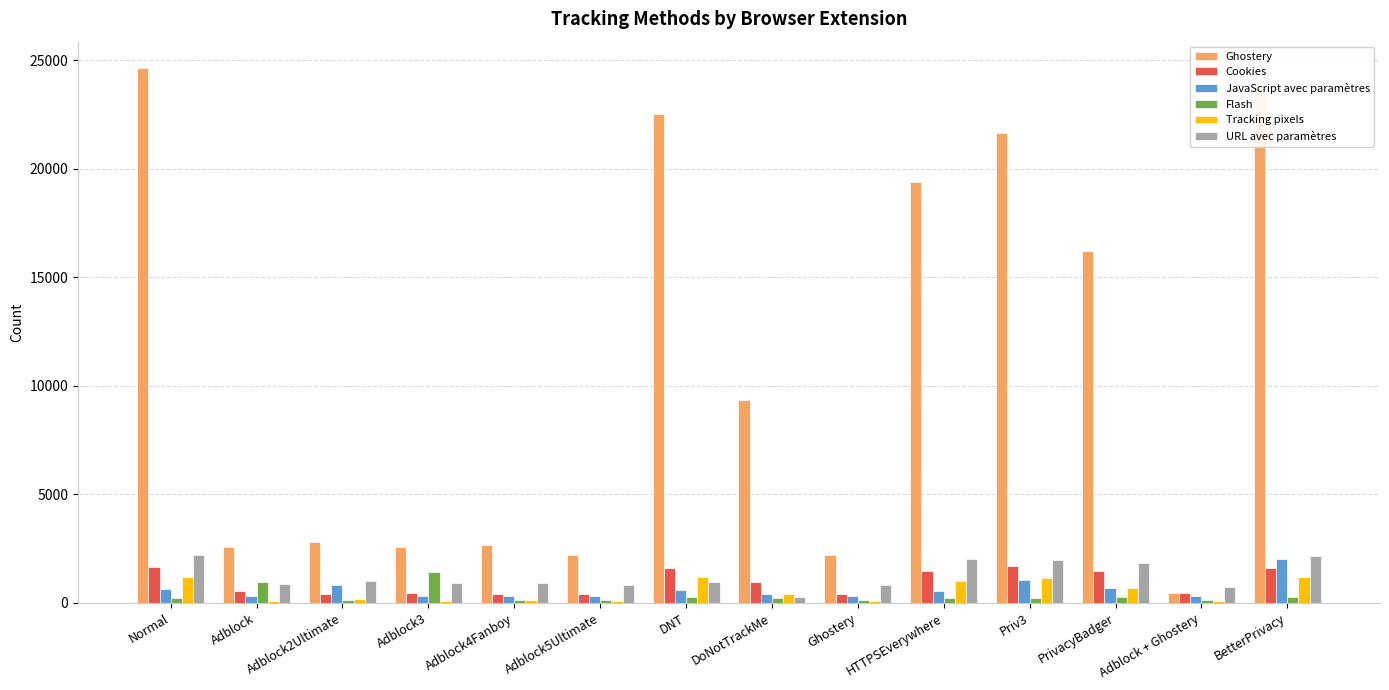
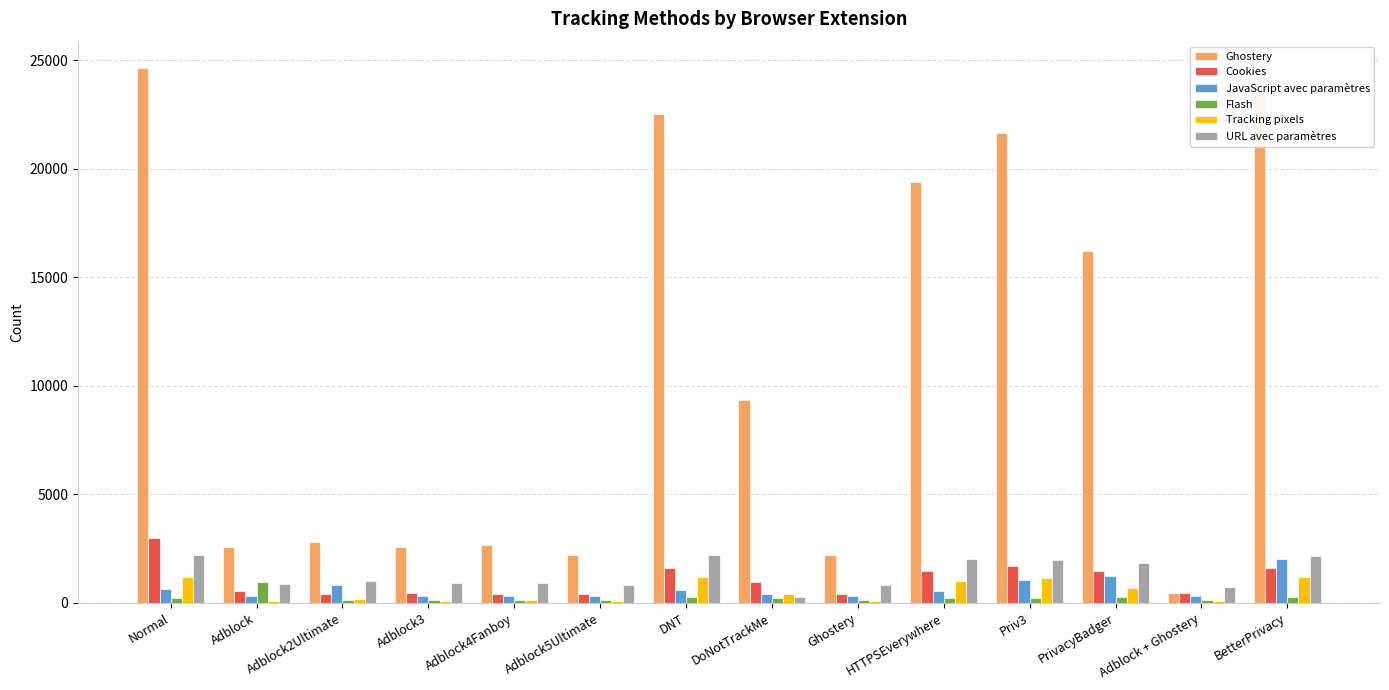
  {
    "Ghostery": {
      "Normal": 24600,
      "Adblock": 2600,
      "Adblock2Ultimate": 2800,
      "Adblock3": 2600,
      "Adblock4Fanboy": 2600,
      "Adblock5Ultimate": 2200,
      "DNT": 22500,
      "DoNotTrackMe": 9300,
      "Ghostery": 2200,
      "HTTPSEverywhere": 19400,
      "Priv3": 21700,
      "PrivacyBadger": 16200,
      "Adblock + Ghostery": 400
    },
    "Cookies": {
-     "Normal": 1700,
+     "Normal": 3000,
      "Adblock": 500,
      "Adblock2Ultimate": 400,
      "Adblock3": 500,
      "Adblock4Fanboy": 400,
      "Adblock5Ultimate": 400,
      "DNT": 1600,
      "DoNotTrackMe": 1000,
      "Ghostery": 400,
      "HTTPSEverywhere": 1500,
      "Priv3": 1700,
      "PrivacyBadger": 1500,
      "Adblock + Ghostery": 500,
      "BetterPrivacy": 1600
    },
    "JavaScript avec paramètres": {
      "Normal": 600,
      "Adblock": 300,
      "Adblock2Ultimate": 800,
      "Adblock3": 300,
      "Adblock4Fanboy": 300,
      "Adblock5Ultimate": 300,
      "DNT": 600,
      "DoNotTrackMe": 400,
      "Ghostery": 300,
      "HTTPSEverywhere": 500,
      "Priv3": 1000,
-     "PrivacyBadger": 700,
+     "PrivacyBadger": 1200,
      "Adblock + Ghostery": 300,
      "BetterPrivacy": 2000
    },
    "Flash": {
      "Normal": 200,
      "Adblock": 1000,
      "Adblock2Ultimate": 100,
-     "Adblock3": 1400,
+     "Adblock3": 100,
      "Adblock4Fanboy": 100,
      "Adblock5Ultimate": 100,
      "DNT": 300,
      "DoNotTrackMe": 200,
      "Ghostery": 100,
      "HTTPSEverywhere": 200,
      "Priv3": 200,
      "PrivacyBadger": 300,
      "Adblock + Ghostery": 100,
      "BetterPrivacy": 300
    },
    "Tracking pixels": {
      "Normal": 1200,
      "Adblock2Ultimate": 200,
      "Adblock4Fanboy": 100,
      "DNT": 1200,
      "DoNotTrackMe": 400,
      "HTTPSEverywhere": 1000,
      "Priv3": 1200,
      "PrivacyBadger": 700,
      "BetterPrivacy": 1200
    },
    "URL avec paramètres": {
      "Normal": 2200,
      "Adblock": 900,
      "Adblock2Ultimate": 1000,
      "Adblock3": 900,
      "Adblock4Fanboy": 900,
      "Adblock5Ultimate": 800,
-     "DNT": 900,
+     "DNT": 2200,
      "DoNotTrackMe": 300,
      "Ghostery": 800,
      "HTTPSEverywhere": 2000,
      "Priv3": 2000,
      "PrivacyBadger": 1800,
      "Adblock + Ghostery": 700,
      "BetterPrivacy": 2200
    }
  }
